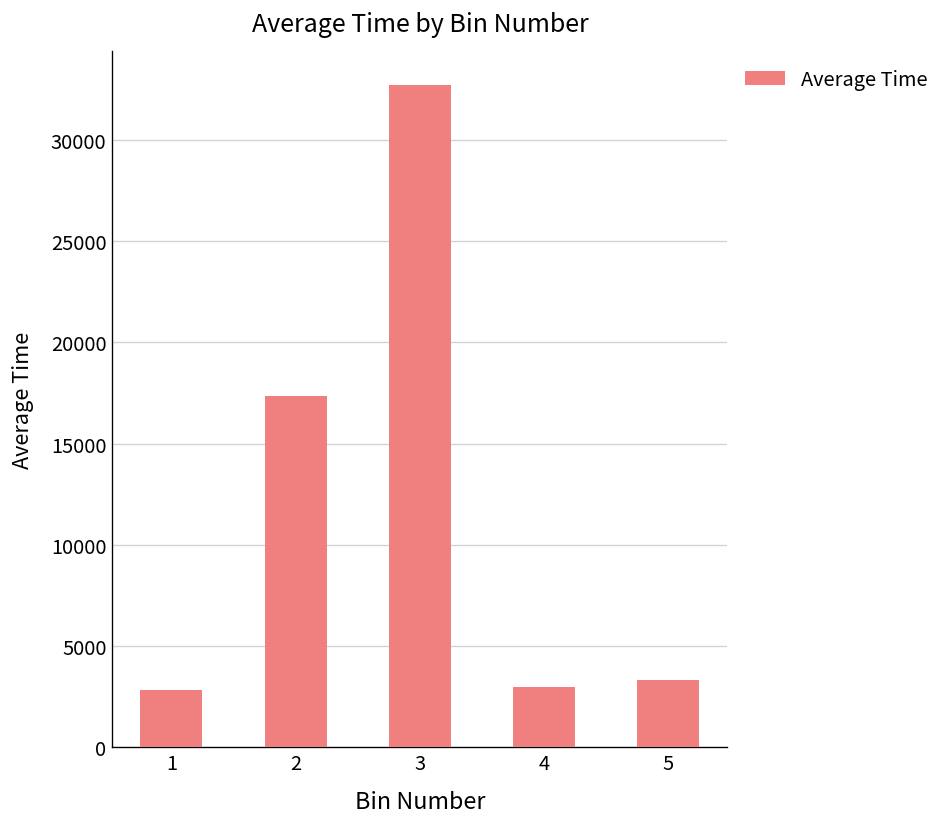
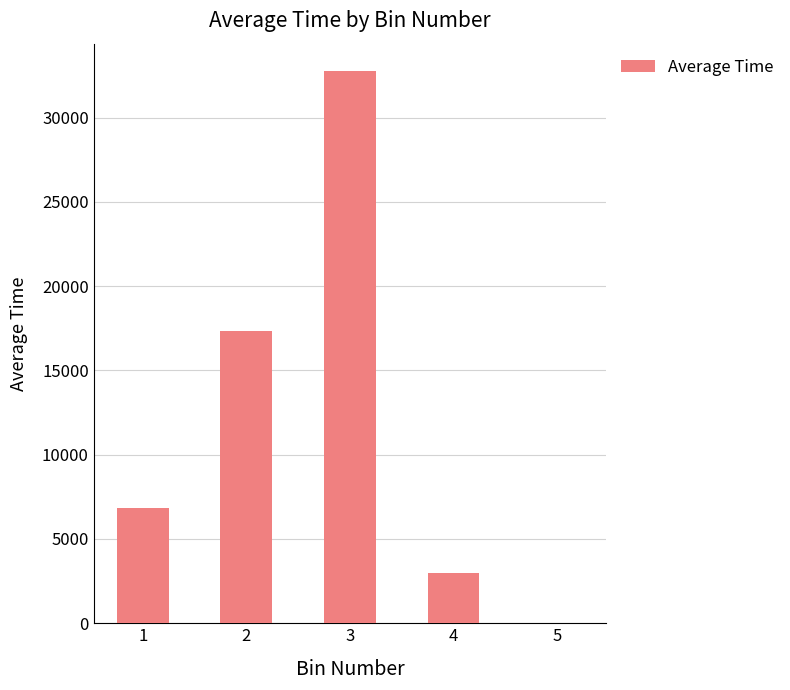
  {
-   "1": 2800,
+   "1": 6800,
    "2": 17400,
    "3": 32800,
    "4": 3000,
-   "5": 3300
+   "5": 0
  }
